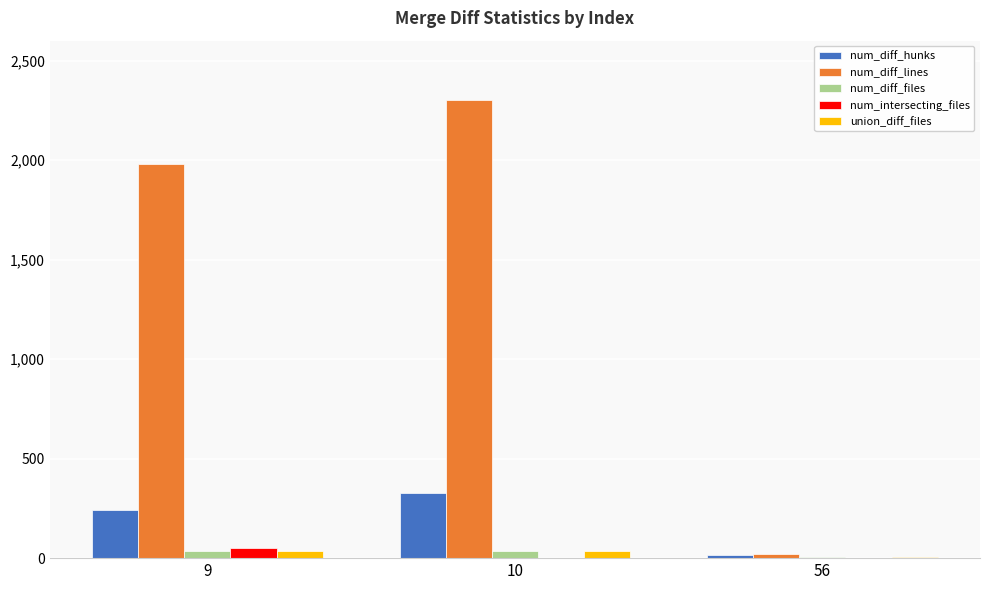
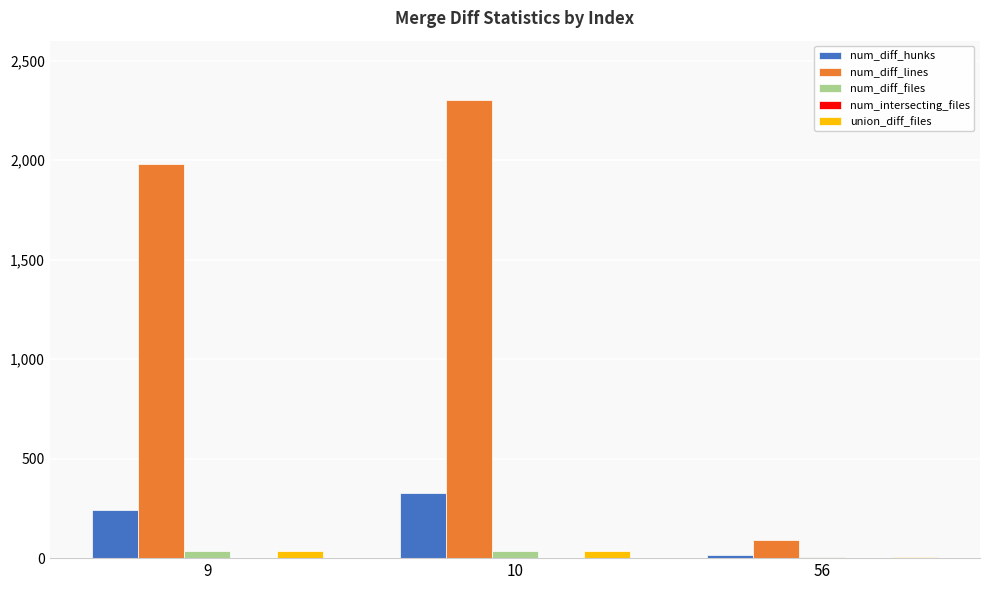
  {
    "num_diff_hunks": {
      "9": "240",
      "10": "330",
      "56": "20"
    },
    "num_diff_lines": {
      "9": "1,980",
      "10": "2,300",
-     "56": "20"
+     "56": "90"
    },
    "num_diff_files": {
      "9": "40",
      "10": "40"
    },
    "num_intersecting_files": {
-     "9": "50"
+     "9": "0"
    },
    "union_diff_files": {
      "9": "40",
      "10": "40"
    }
  }
